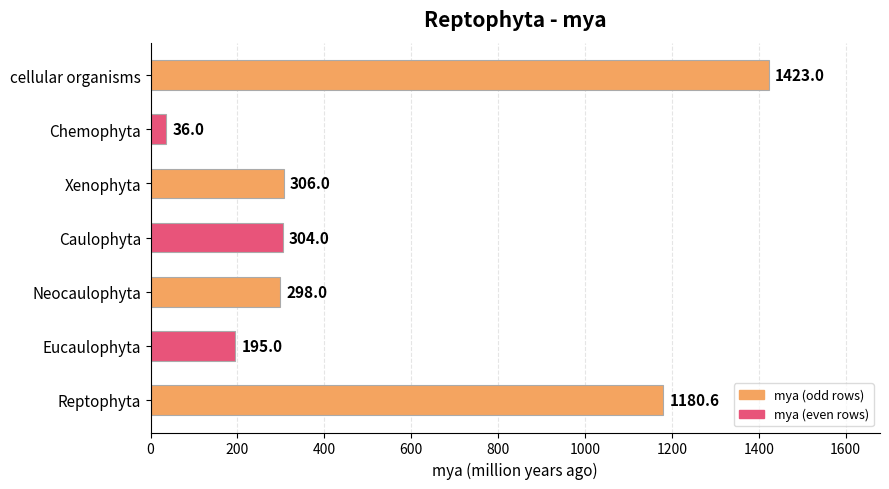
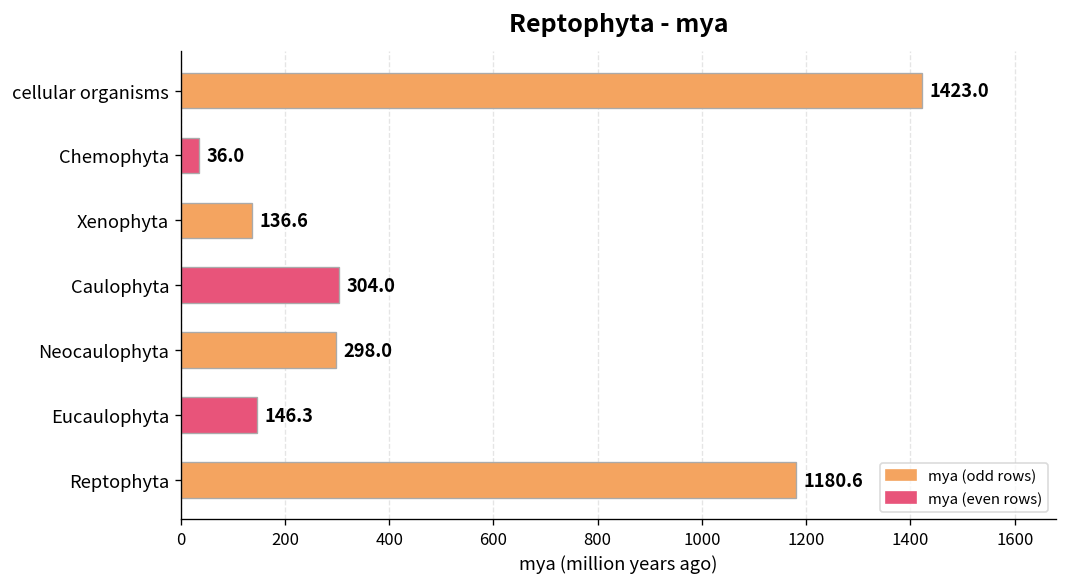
  {
    "cellular organisms": 1423.0,
    "Chemophyta": 36.0,
-   "Xenophyta": 306.0,
+   "Xenophyta": 136.6,
    "Caulophyta": 304.0,
    "Neocaulophyta": 298.0,
-   "Eucaulophyta": 195.0,
+   "Eucaulophyta": 146.3,
    "Reptophyta": 1180.6
  }
